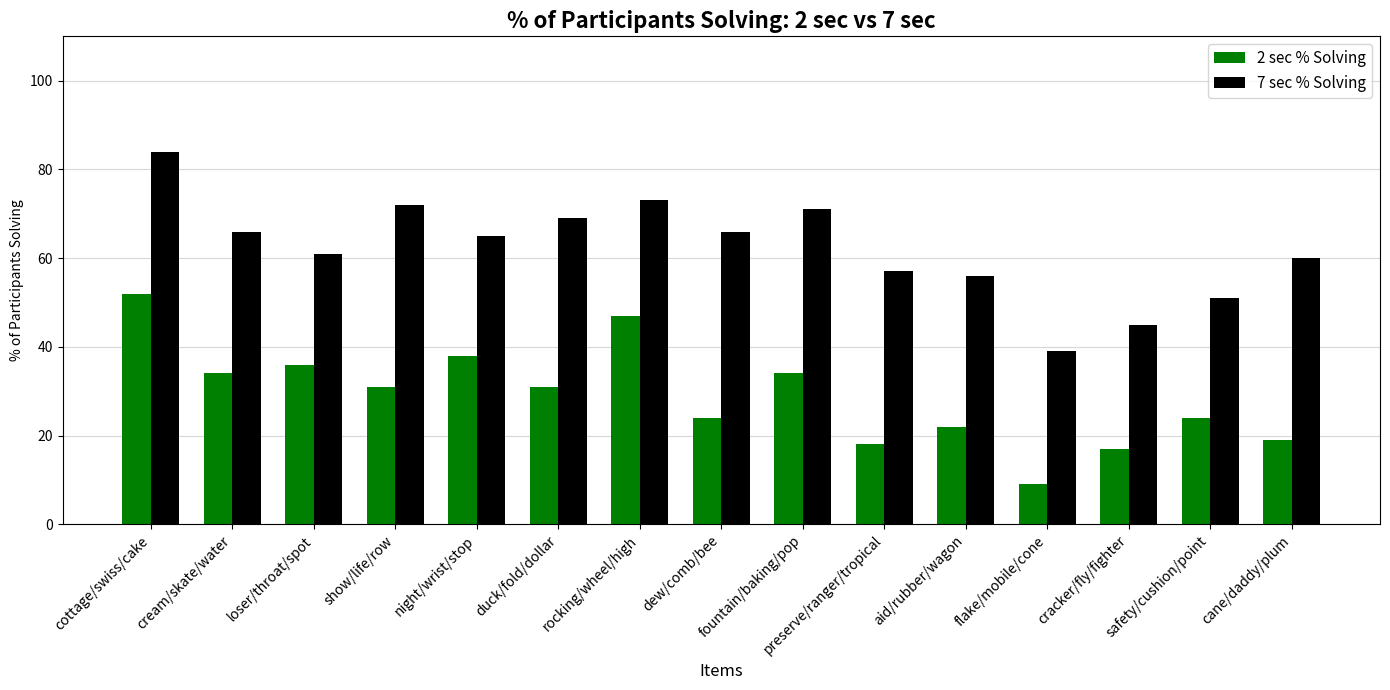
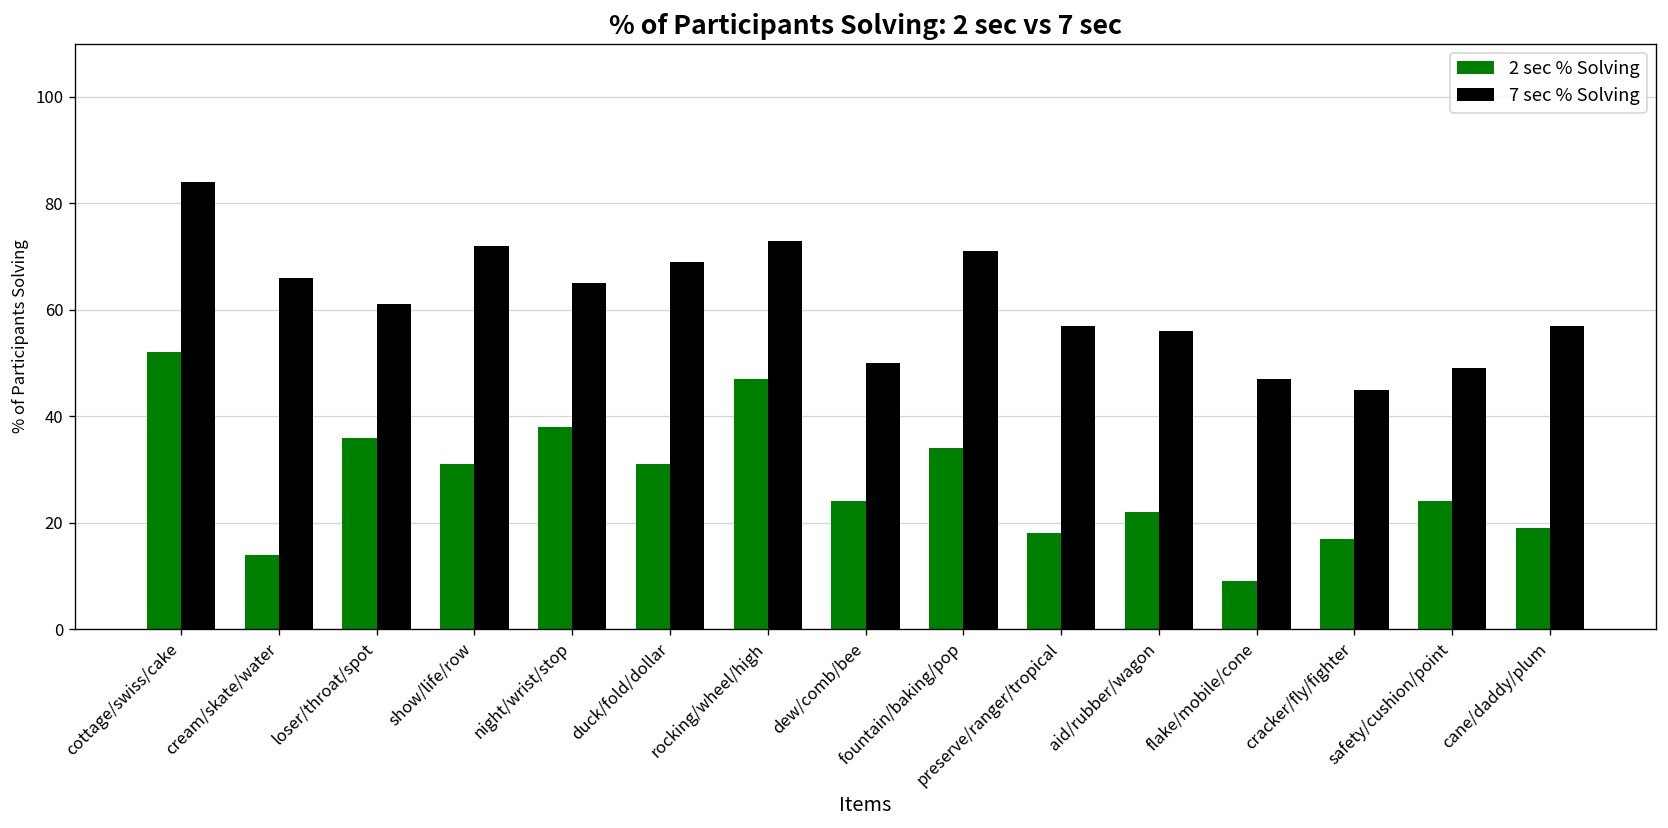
  {
    "2 sec % Solving": {
      "cottage/swiss/cake": 52,
-     "cream/skate/water": 34,
+     "cream/skate/water": 14,
      "loser/throat/spot": 36,
      "show/life/row": 31,
      "night/wrist/stop": 38,
      "duck/fold/dollar": 31,
      "rocking/wheel/high": 47,
      "dew/comb/bee": 24,
      "fountain/baking/pop": 34,
      "preserve/ranger/tropical": 18,
      "aid/rubber/wagon": 22,
      "flake/mobile/cone": 9,
      "cracker/fly/fighter": 17,
      "safety/cushion/point": 24,
      "cane/daddy/plum": 19
    },
    "7 sec % Solving": {
      "cottage/swiss/cake": 84,
      "cream/skate/water": 66,
      "loser/throat/spot": 61,
      "show/life/row": 72,
      "night/wrist/stop": 65,
      "duck/fold/dollar": 69,
      "rocking/wheel/high": 73,
-     "dew/comb/bee": 66,
+     "dew/comb/bee": 50,
      "fountain/baking/pop": 71,
      "preserve/ranger/tropical": 57,
      "aid/rubber/wagon": 56,
-     "flake/mobile/cone": 39,
+     "flake/mobile/cone": 47,
      "cracker/fly/fighter": 45,
-     "safety/cushion/point": 51,
-     "cane/daddy/plum": 60
+     "safety/cushion/point": 49,
+     "cane/daddy/plum": 57
    }
  }
